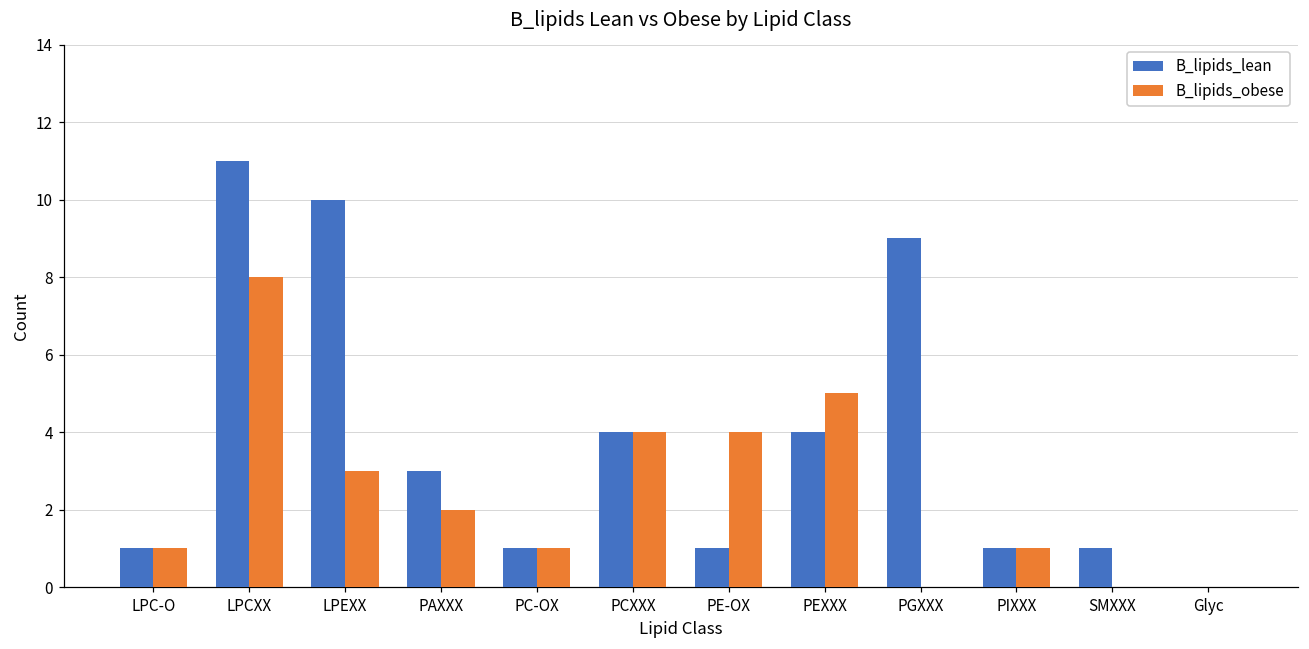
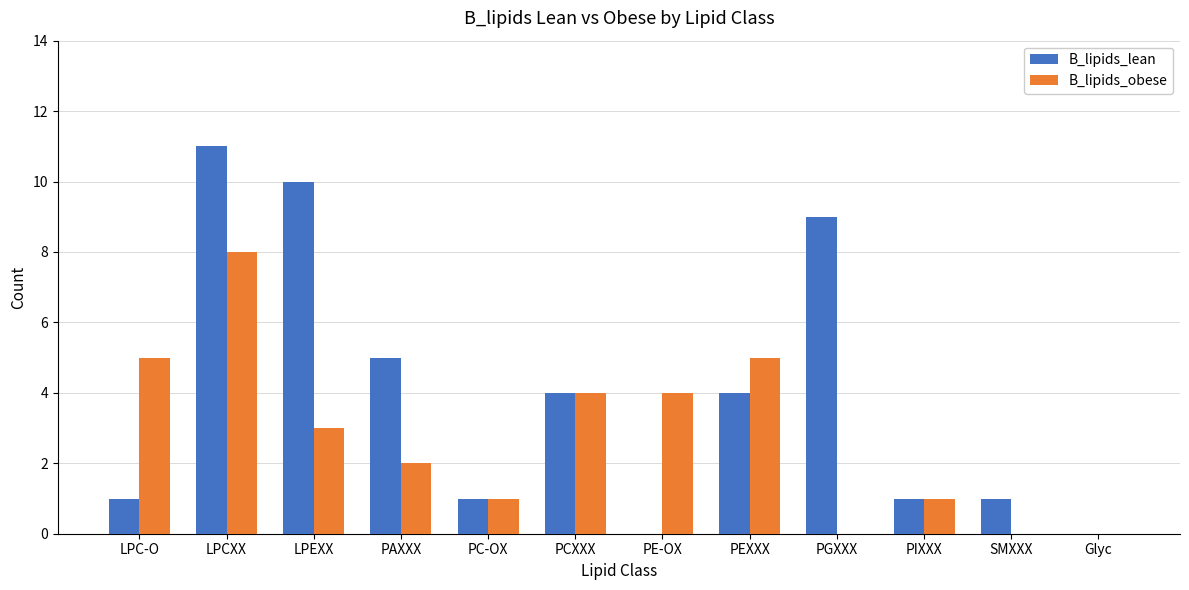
  {
    "B_lipids_lean": {
      "LPC-O": 1,
      "LPCXX": 11,
      "LPEXX": 10,
-     "PAXXX": 3,
+     "PAXXX": 5,
      "PC-OX": 1,
      "PCXXX": 4,
-     "PE-OX": 1,
+     "PE-OX": 0,
      "PEXXX": 4,
      "PGXXX": 9,
      "PIXXX": 1,
      "SMXXX": 1,
      "Glyc": 0
    },
    "B_lipids_obese": {
-     "LPC-O": 1,
+     "LPC-O": 5,
      "LPCXX": 8,
      "LPEXX": 3,
      "PAXXX": 2,
      "PC-OX": 1,
      "PCXXX": 4,
      "PE-OX": 4,
      "PEXXX": 5,
      "PGXXX": 0,
      "PIXXX": 1,
      "SMXXX": 0,
      "Glyc": 0
    }
  }
